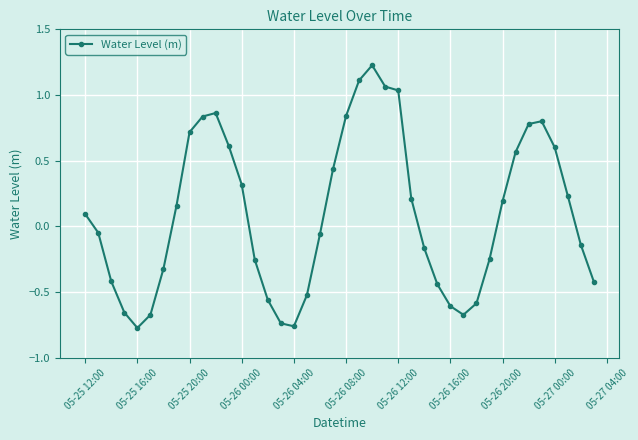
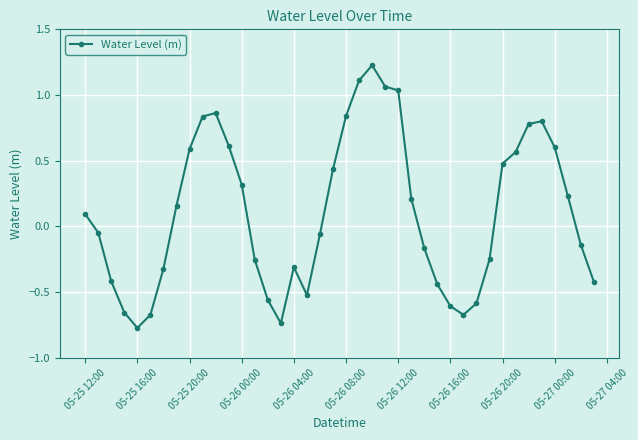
  {
    "05-25 12:00": 0.09,
    "05-25 16:00": -0.77,
-   "05-25 20:00": 0.72,
+   "05-25 20:00": 0.59,
    "05-26 00:00": 0.32,
-   "05-26 04:00": -0.76,
+   "05-26 04:00": -0.31,
    "05-26 08:00": 0.84,
    "05-26 12:00": 1.04,
    "05-26 16:00": -0.61,
-   "05-26 20:00": 0.19,
+   "05-26 20:00": 0.48,
    "05-27 00:00": 0.60
  }
